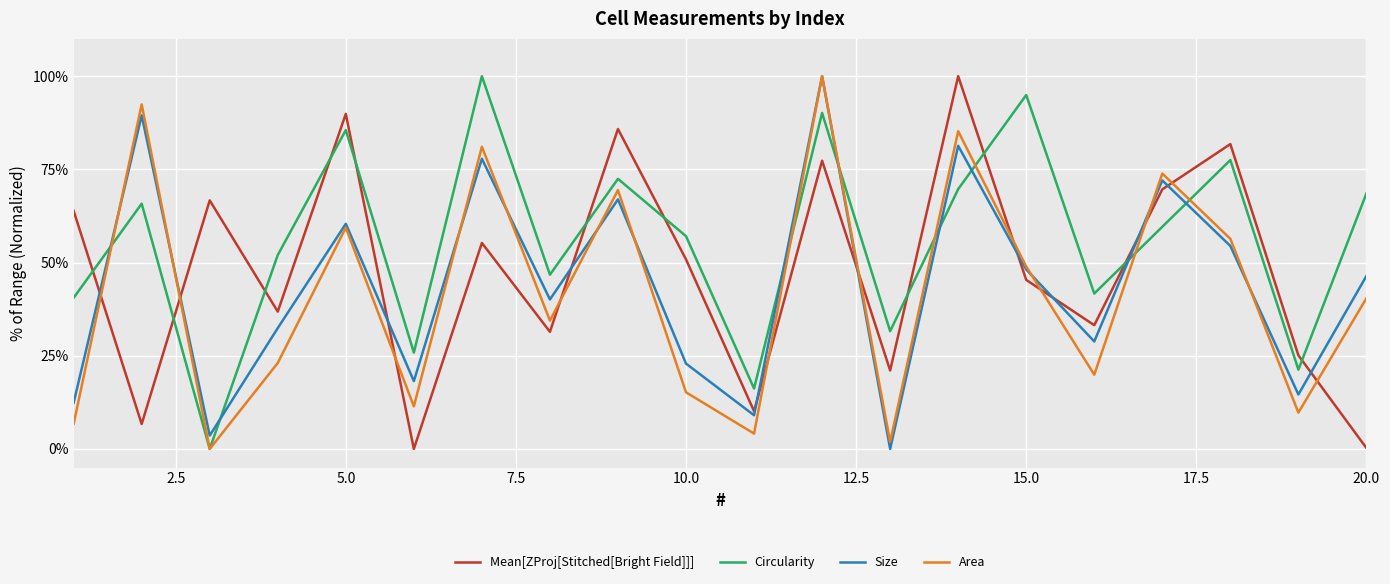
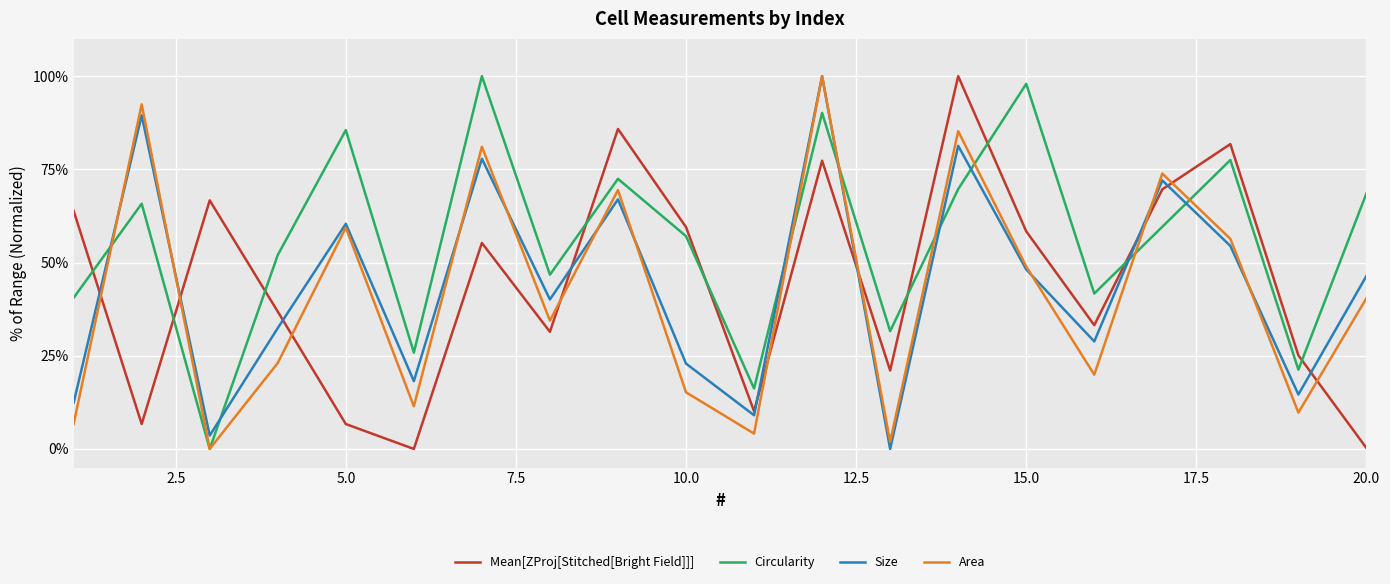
  {
    "Mean[ZProj[Stitched[Bright Field]]]": {
-     "5.0": "90%",
-     "10.0": "51%",
-     "15.0": "45%",
+     "5.0": "7%",
+     "10.0": "60%",
+     "15.0": "58%",
      "20.0": "0%"
    },
    "Circularity": {
      "5.0": "86%",
      "10.0": "57%",
-     "15.0": "95%",
+     "15.0": "98%",
      "20.0": "69%"
    },
    "Size": {
      "5.0": "60%",
      "10.0": "23%",
      "15.0": "48%",
      "20.0": "46%"
    },
    "Area": {
      "5.0": "59%",
      "10.0": "15%",
      "15.0": "49%",
      "20.0": "40%"
    }
  }
